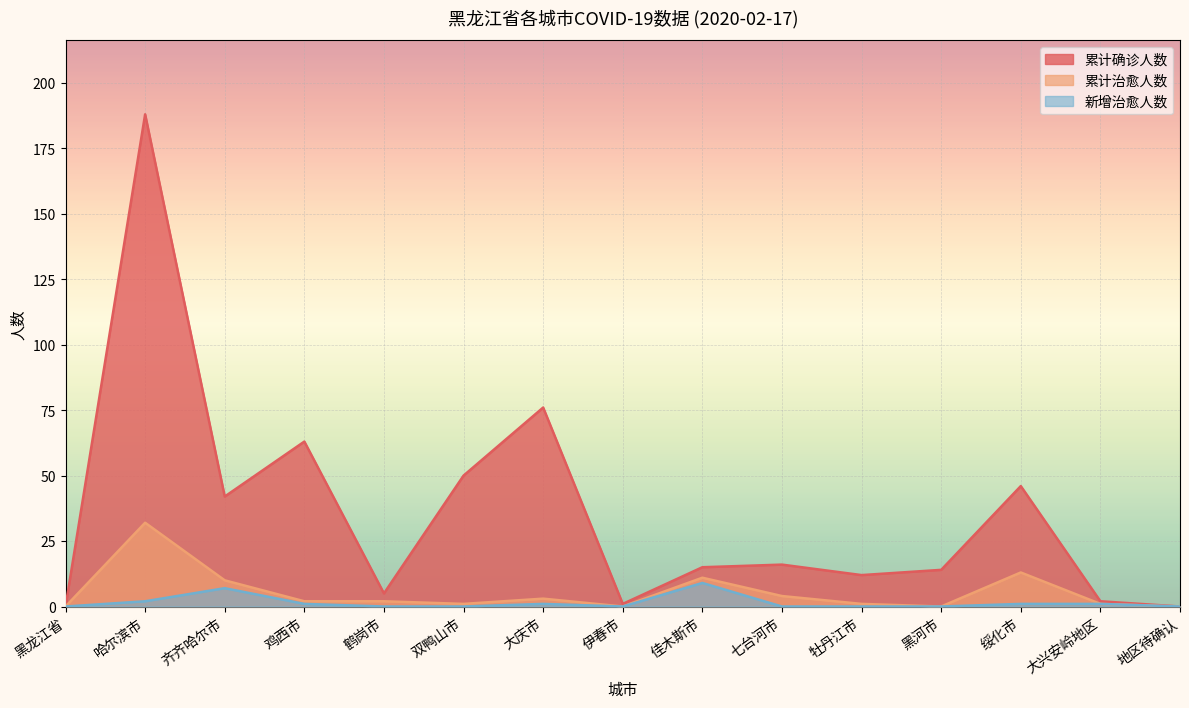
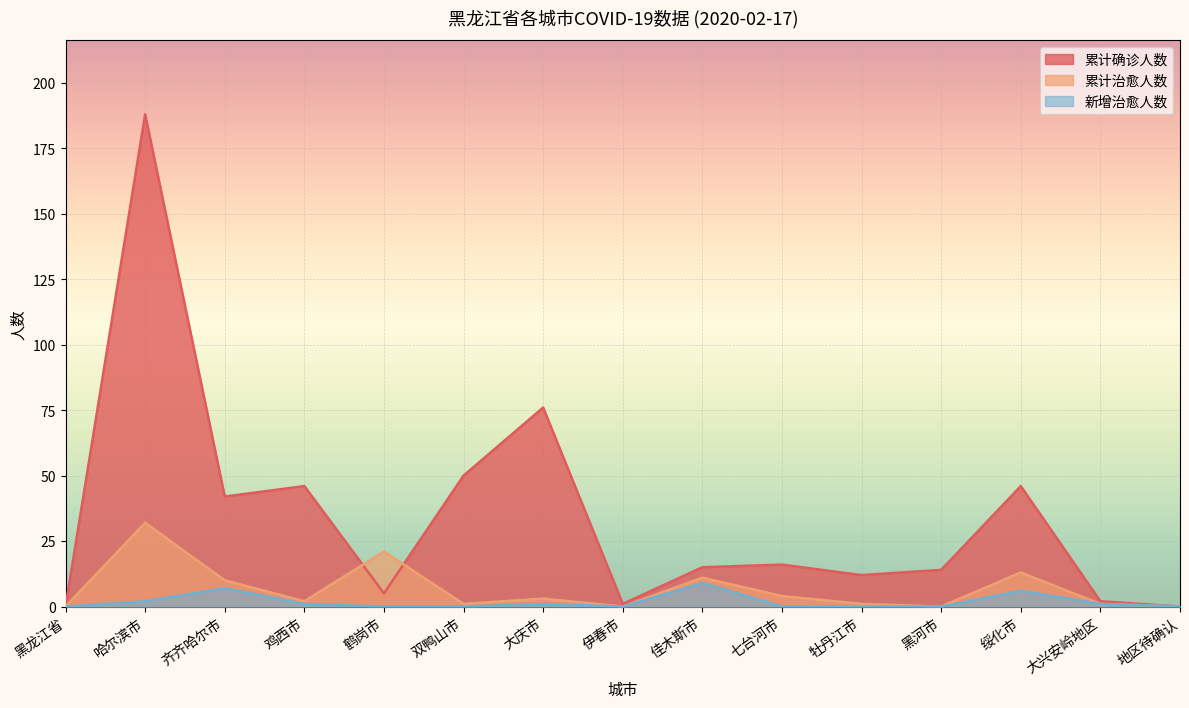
  {
    "累计确诊人数": {
      "哈尔滨市": 188,
      "齐齐哈尔市": 42,
-     "鸡西市": 63,
+     "鸡西市": 46,
      "鹤岗市": 5,
      "双鸭山市": 50,
      "大庆市": 76,
      "伊春市": 1,
      "佳木斯市": 15,
      "七台河市": 16,
      "牡丹江市": 12,
      "黑河市": 14,
      "绥化市": 46,
      "大兴安岭地区": 2
    },
    "累计治愈人数": {
      "哈尔滨市": 32,
      "齐齐哈尔市": 10,
      "鸡西市": 2,
-     "鹤岗市": 2,
+     "鹤岗市": 21,
      "双鸭山市": 1,
      "大庆市": 3,
      "佳木斯市": 11,
      "七台河市": 4,
      "牡丹江市": 1,
      "绥化市": 13
    },
    "新增治愈人数": {
      "哈尔滨市": 2,
      "齐齐哈尔市": 7,
      "鸡西市": 1,
      "鹤岗市": 0,
      "双鸭山市": 0,
      "大庆市": 1,
      "佳木斯市": 9,
      "七台河市": 0,
      "牡丹江市": 0,
-     "绥化市": 1
+     "绥化市": 6
    }
  }
